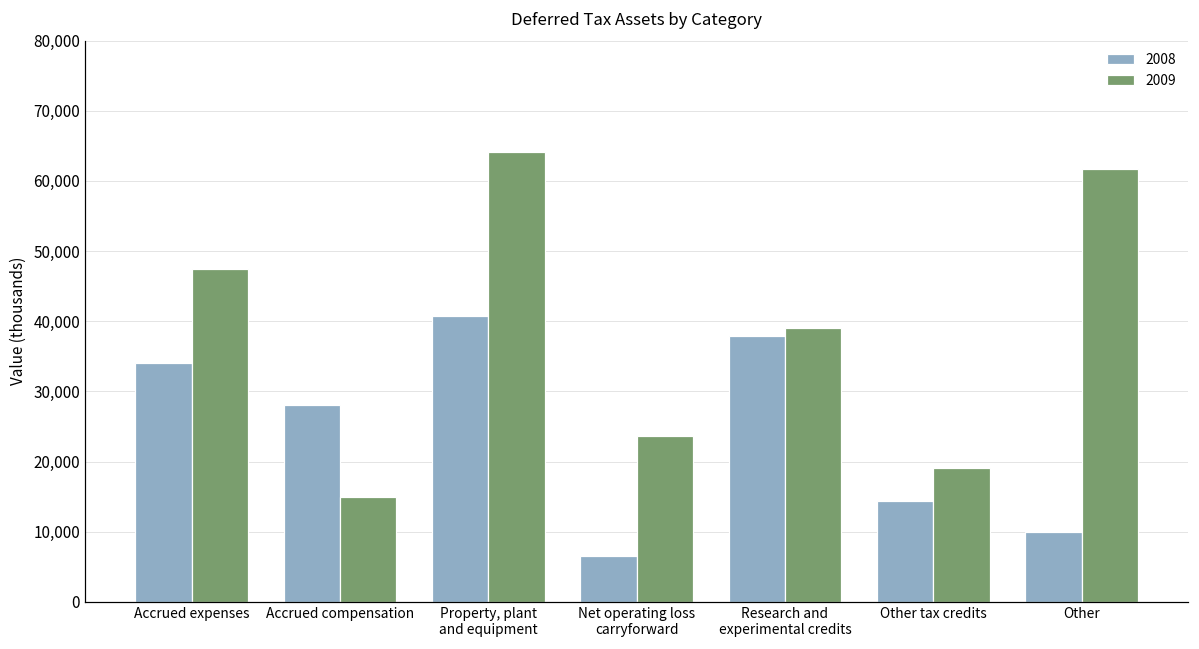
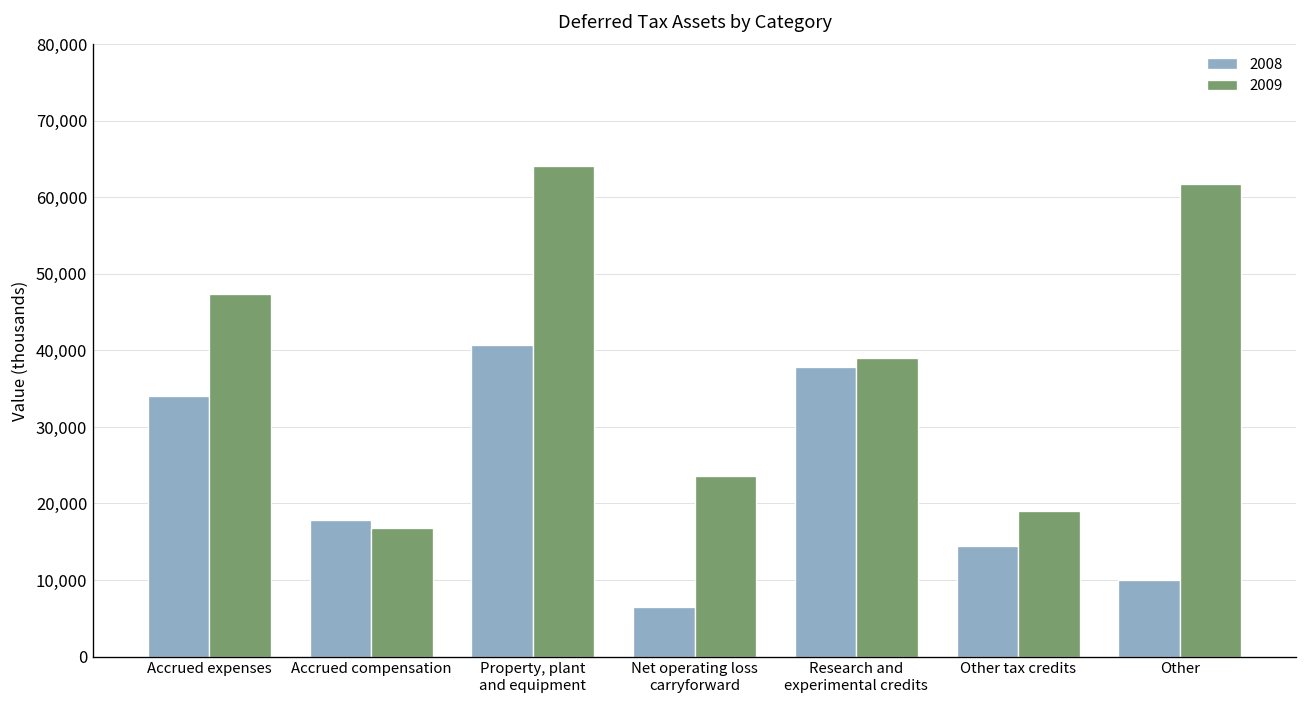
  {
    "2008": {
      "Accrued expenses": "34,000",
-     "Accrued compensation": "28,000",
+     "Accrued compensation": "18,000",
      "Property, plant and equipment": "41,000",
      "Net operating loss carryforward": "6,000",
      "Research and experimental credits": "38,000",
      "Other tax credits": "14,000",
      "Other": "10,000"
    },
    "2009": {
      "Accrued expenses": "47,000",
-     "Accrued compensation": "15,000",
+     "Accrued compensation": "17,000",
      "Property, plant and equipment": "64,000",
      "Net operating loss carryforward": "24,000",
      "Research and experimental credits": "39,000",
      "Other tax credits": "19,000",
      "Other": "62,000"
    }
  }
